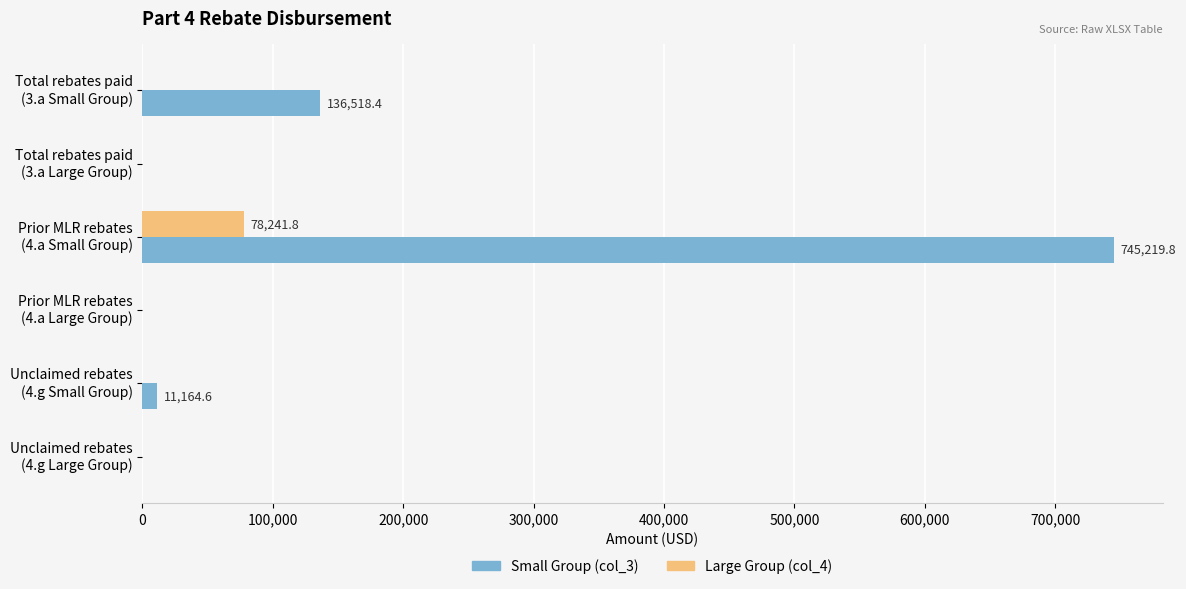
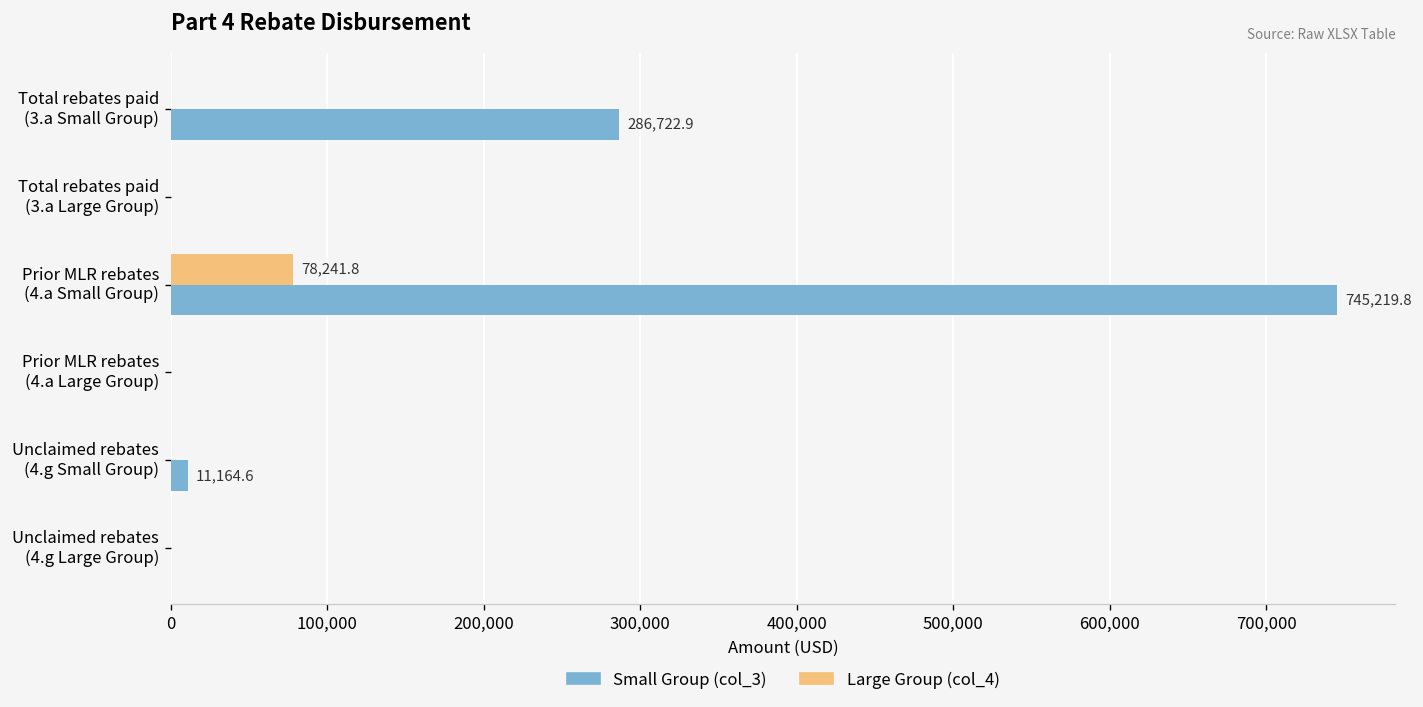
  {
    "Small Group (col_3)": {
-     "Total rebates paid (3.a Small Group)": "136,518.4",
+     "Total rebates paid (3.a Small Group)": "286,722.9",
      "Prior MLR rebates (4.a Small Group)": "745,219.8",
      "Unclaimed rebates (4.g Small Group)": "11,164.6"
    },
    "Large Group (col_4)": {
      "Prior MLR rebates (4.a Small Group)": "78,241.8"
    }
  }
